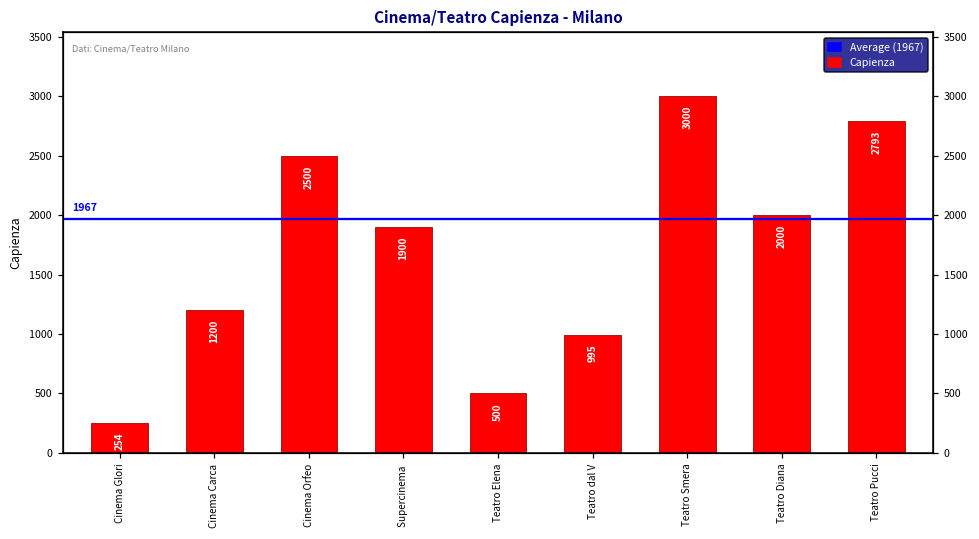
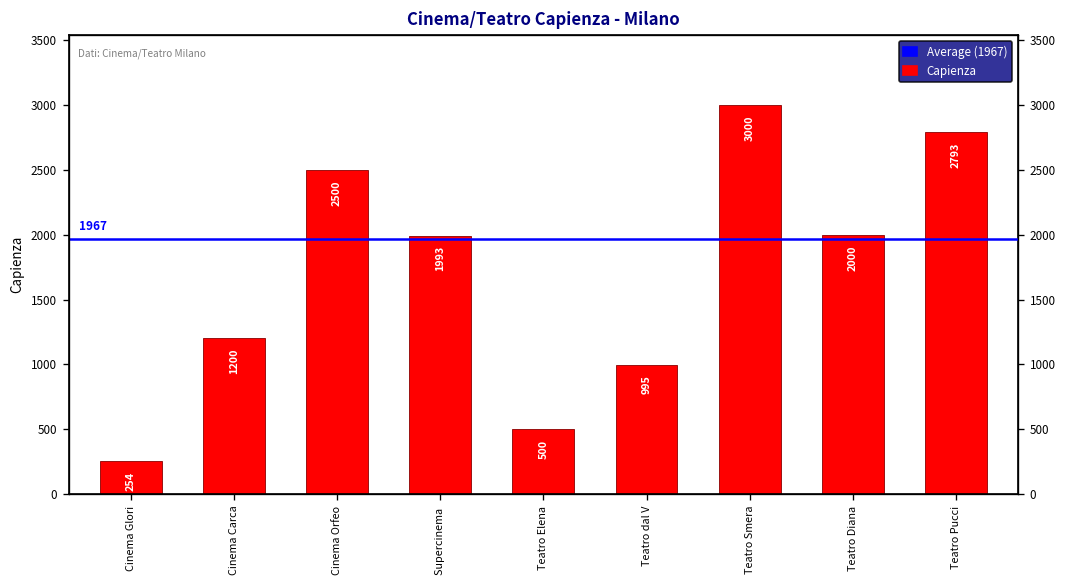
  {
    "Cinema Glori": 254,
    "Cinema Carca": 1200,
    "Cinema Orfeo": 2500,
-   "Supercinema": 1900,
+   "Supercinema": 1993,
    "Teatro Elena": 500,
    "Teatro dal V": 995,
    "Teatro Smera": 3000,
    "Teatro Diana": 2000,
    "Teatro Pucci": 2793
  }
